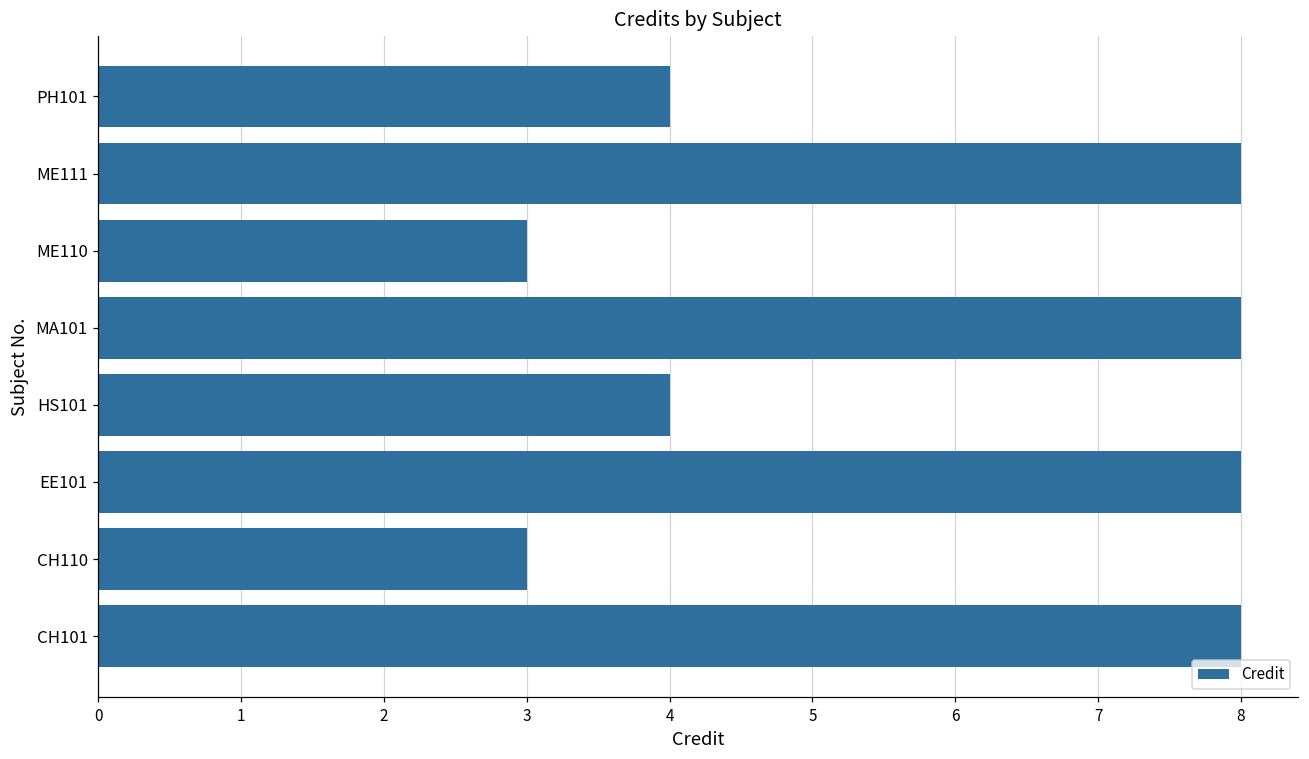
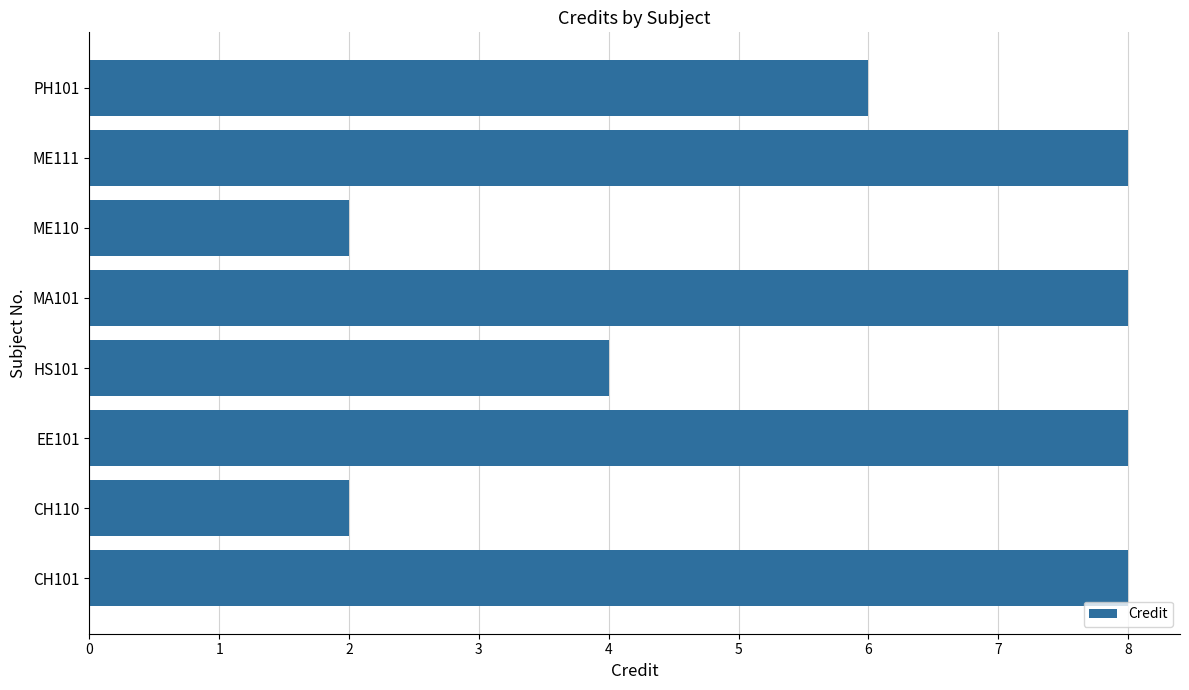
  {
-   "PH101": 4,
+   "PH101": 6,
    "ME111": 8,
-   "ME110": 3,
+   "ME110": 2,
    "MA101": 8,
    "HS101": 4,
    "EE101": 8,
-   "CH110": 3,
+   "CH110": 2,
    "CH101": 8
  }
